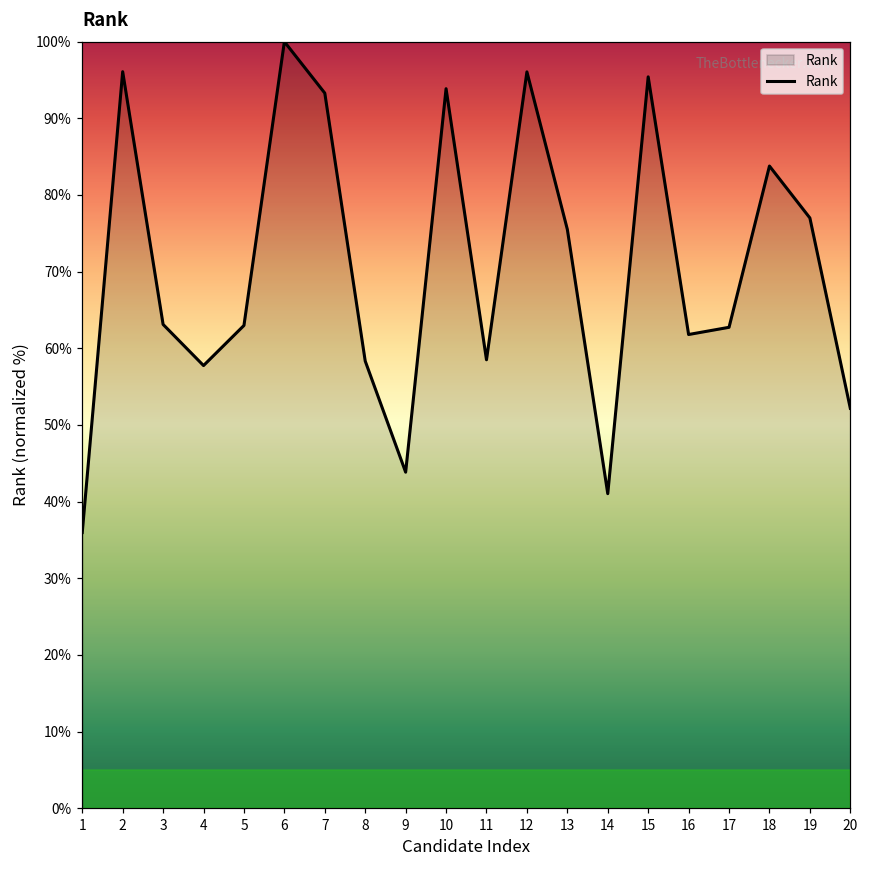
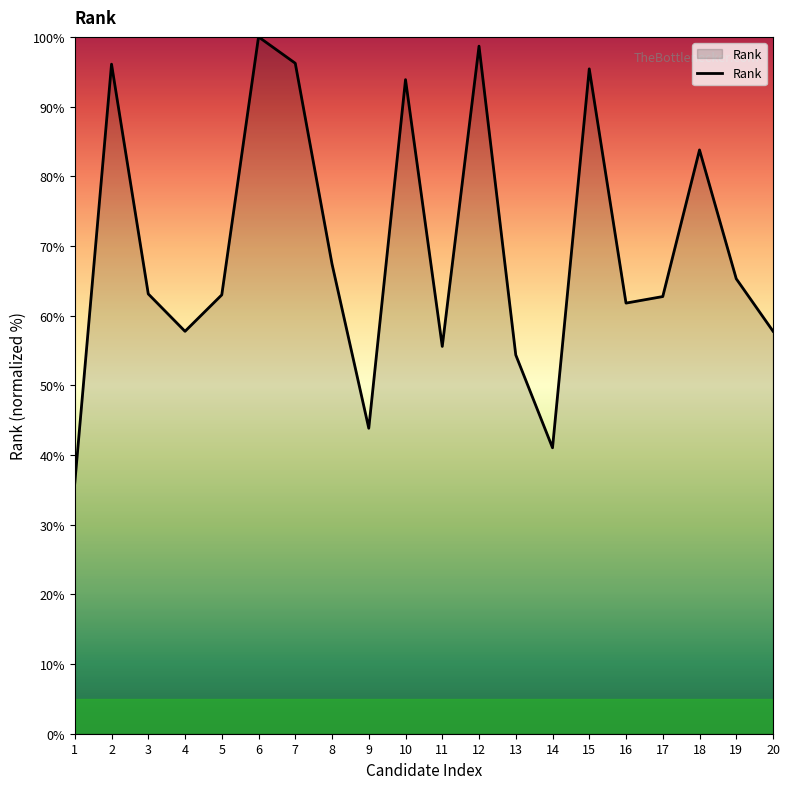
  {
    "1": "36%",
    "2": "96%",
    "3": "63%",
    "4": "58%",
    "5": "63%",
    "6": "100%",
-   "7": "93%",
-   "8": "58%",
+   "7": "96%",
+   "8": "67%",
    "9": "44%",
    "10": "94%",
-   "11": "59%",
-   "12": "96%",
-   "13": "76%",
+   "11": "56%",
+   "12": "99%",
+   "13": "54%",
    "14": "41%",
    "15": "95%",
    "16": "62%",
    "17": "63%",
    "18": "84%",
-   "19": "77%",
-   "20": "52%"
+   "19": "65%",
+   "20": "58%"
  }
